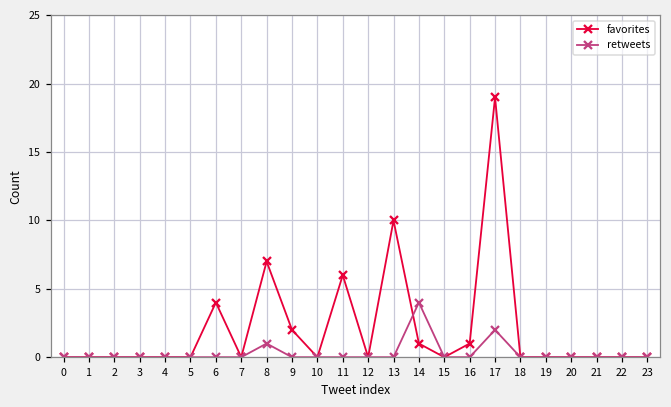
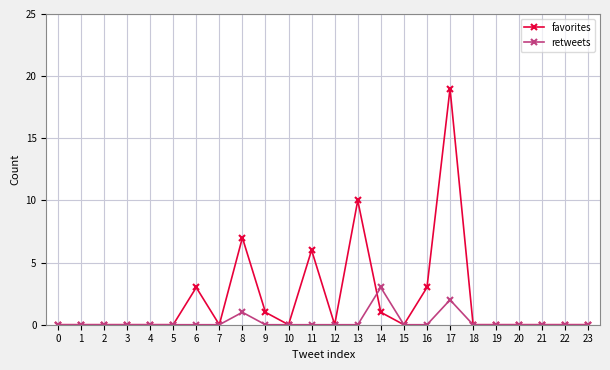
  {
    "favorites": {
-     "6": 4,
+     "6": 3,
      "8": 7,
-     "9": 2,
+     "9": 1,
      "11": 6,
      "13": 10,
      "14": 1,
-     "16": 1,
+     "16": 3,
      "17": 19
    },
    "retweets": {
      "6": 0,
      "8": 1,
      "9": 0,
      "11": 0,
      "13": 0,
-     "14": 4,
+     "14": 3,
      "16": 0,
      "17": 2
    }
  }
